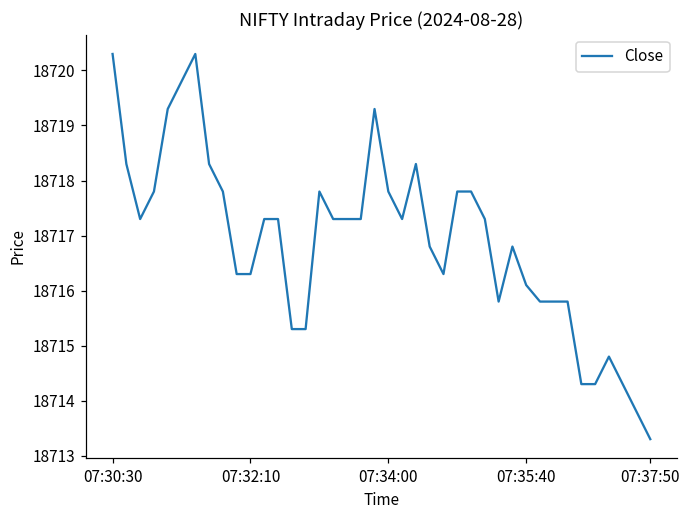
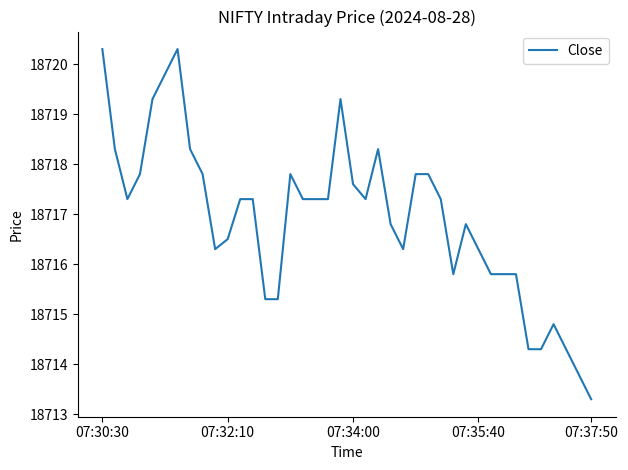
  {
    "07:30:30": 18720.3,
-   "07:32:10": 18716.3,
-   "07:34:00": 18717.8,
-   "07:35:40": 18716.1,
+   "07:32:10": 18716.5,
+   "07:34:00": 18717.6,
+   "07:35:40": 18716.3,
    "07:37:50": 18713.3
  }
